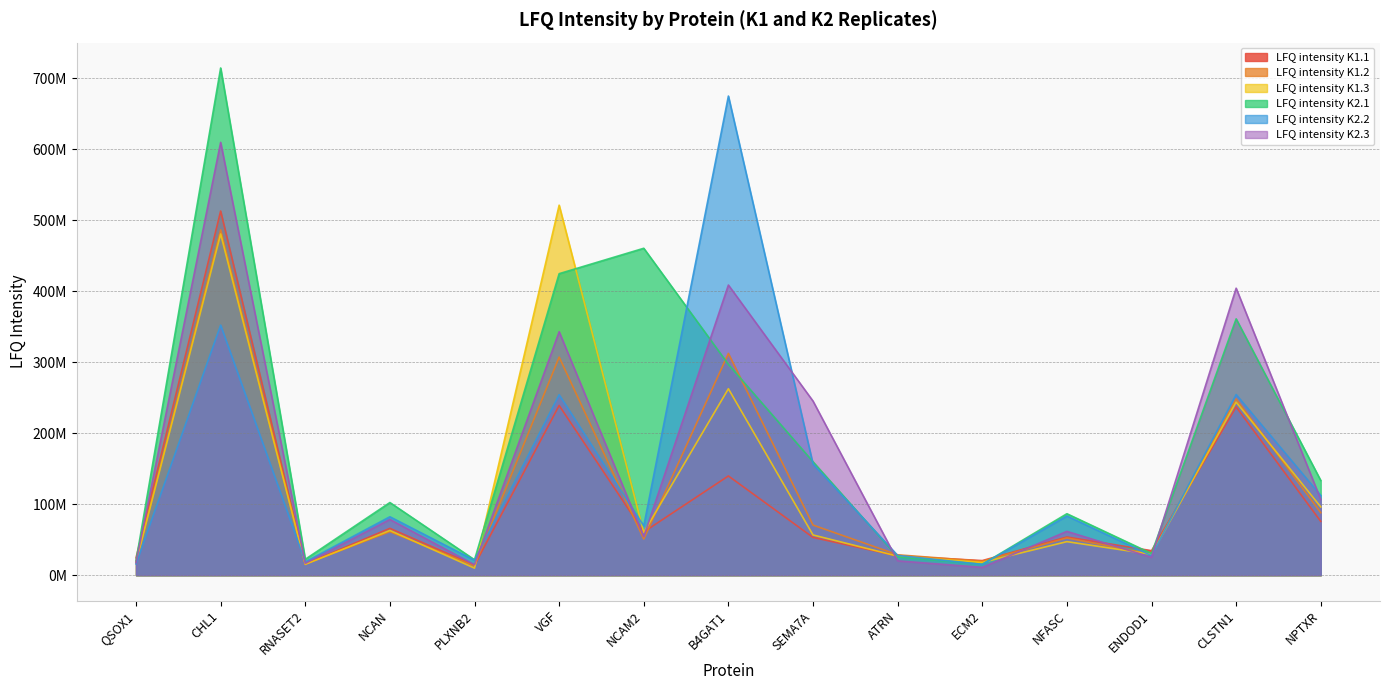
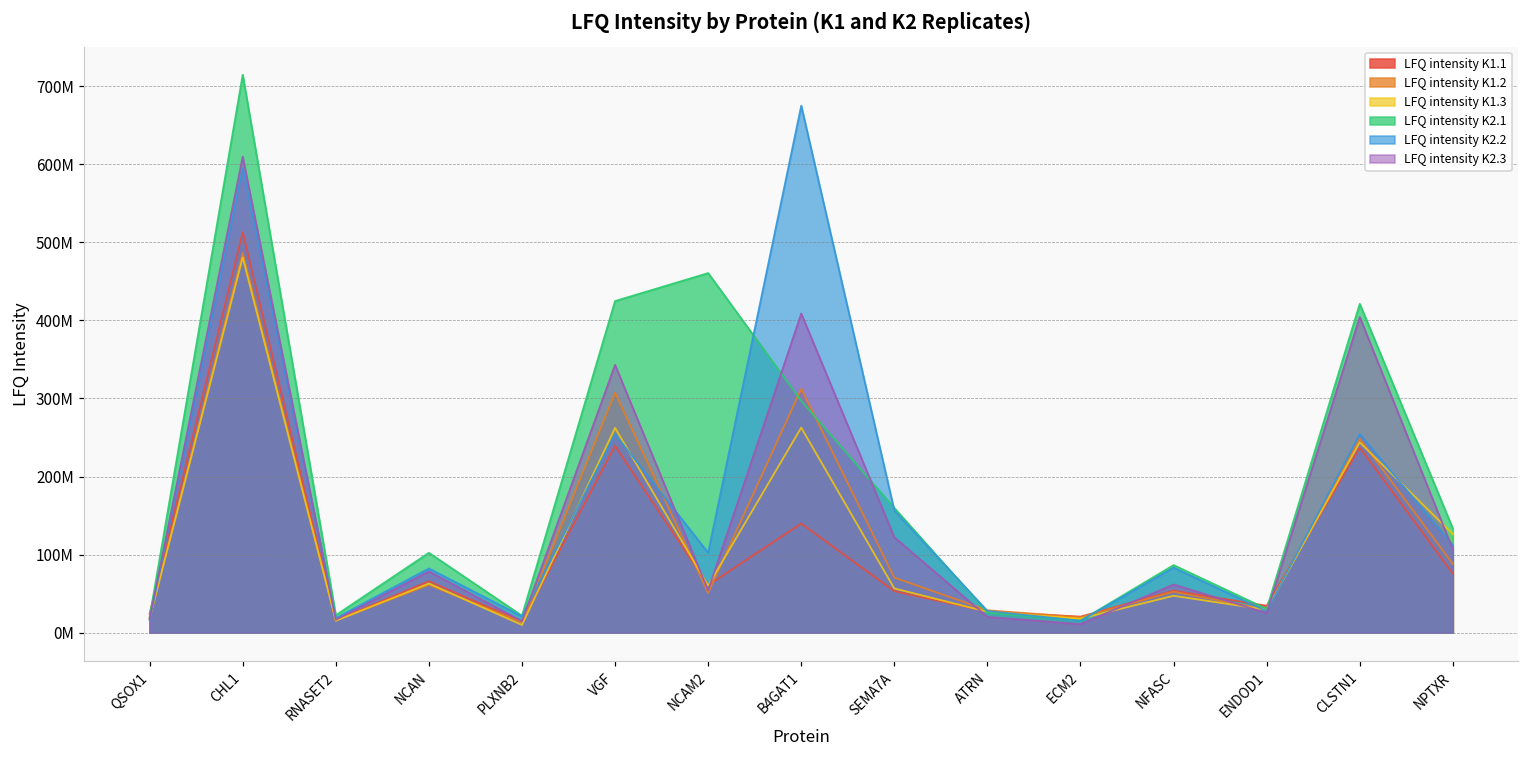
  {
    "LFQ intensity K1.3": {
      "CHL1": 480000000,
-     "VGF": 520000000,
+     "VGF": 260000000,
      "B4GAT1": 260000000,
      "NFASC": 50000000,
      "CLSTN1": 240000000,
-     "NPTXR": 100000000
+     "NPTXR": 130000000
    },
    "LFQ intensity K2.1": {
      "CHL1": 710000000,
      "RNASET2": 20000000,
      "NCAN": 100000000,
      "VGF": 420000000,
      "NCAM2": 460000000,
      "B4GAT1": 300000000,
-     "CLSTN1": 360000000,
+     "CLSTN1": 420000000,
      "NPTXR": 130000000
    },
    "LFQ intensity K2.2": {
-     "CHL1": 350000000,
+     "CHL1": 600000000,
      "NCAN": 80000000,
      "VGF": 250000000,
-     "NCAM2": 70000000,
+     "NCAM2": 100000000,
      "B4GAT1": 680000000,
      "CLSTN1": 250000000,
      "NPTXR": 110000000
    },
    "LFQ intensity K2.3": {
      "CHL1": 610000000,
      "NCAN": 80000000,
      "VGF": 340000000,
      "B4GAT1": 410000000,
-     "SEMA7A": 250000000,
+     "SEMA7A": 120000000,
      "ATRN": 20000000,
      "ECM2": 10000000,
      "NFASC": 60000000,
      "CLSTN1": 400000000,
      "NPTXR": 110000000
    }
  }
